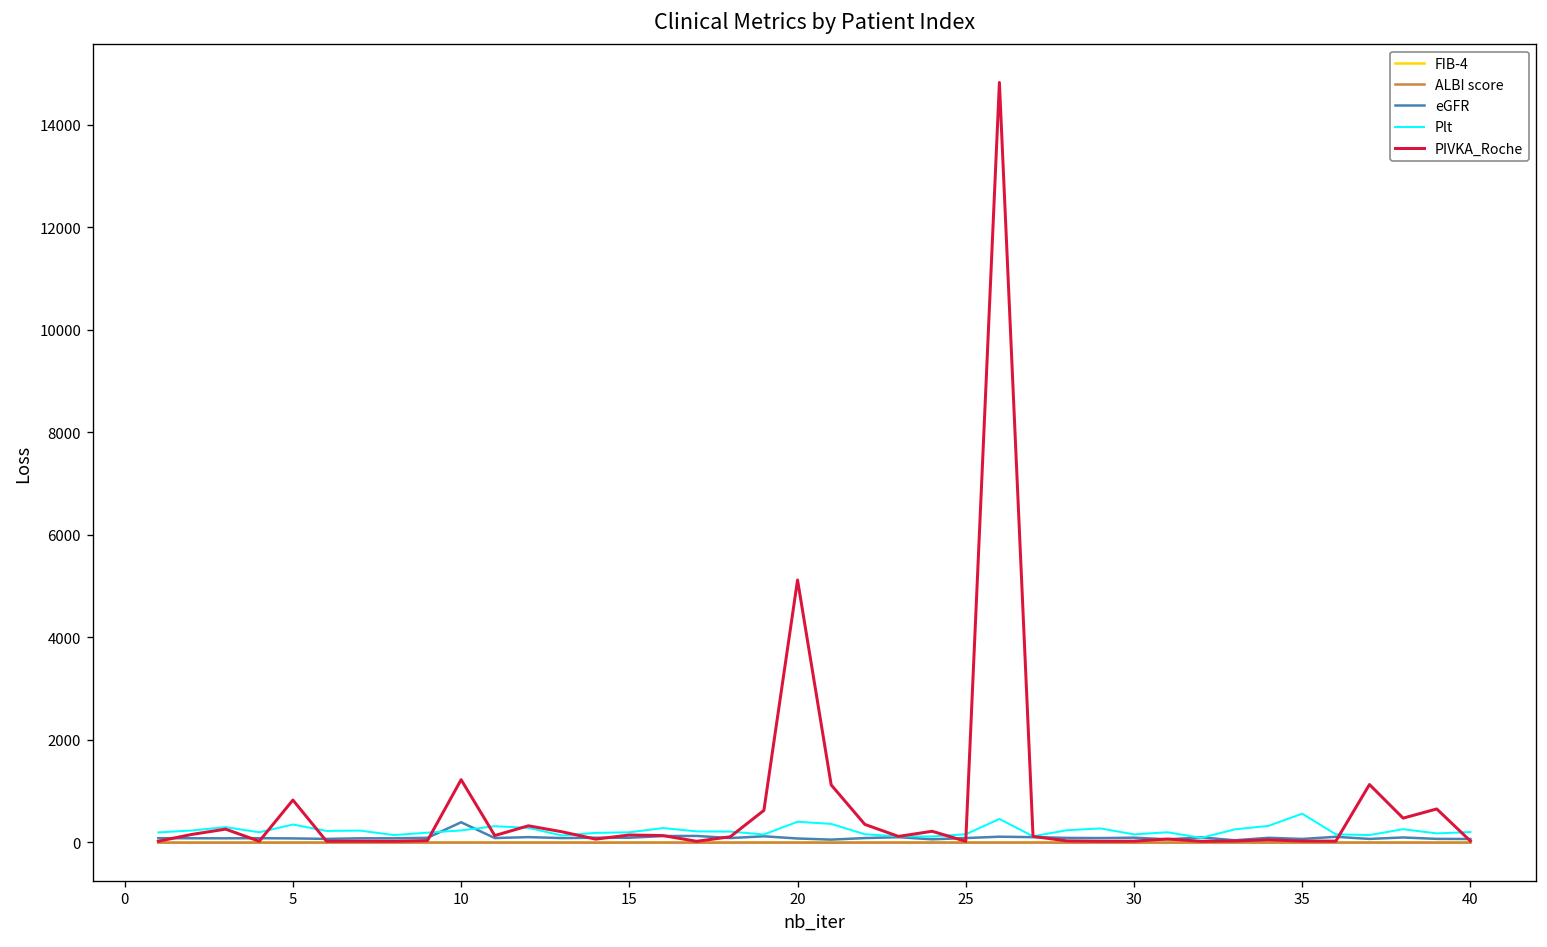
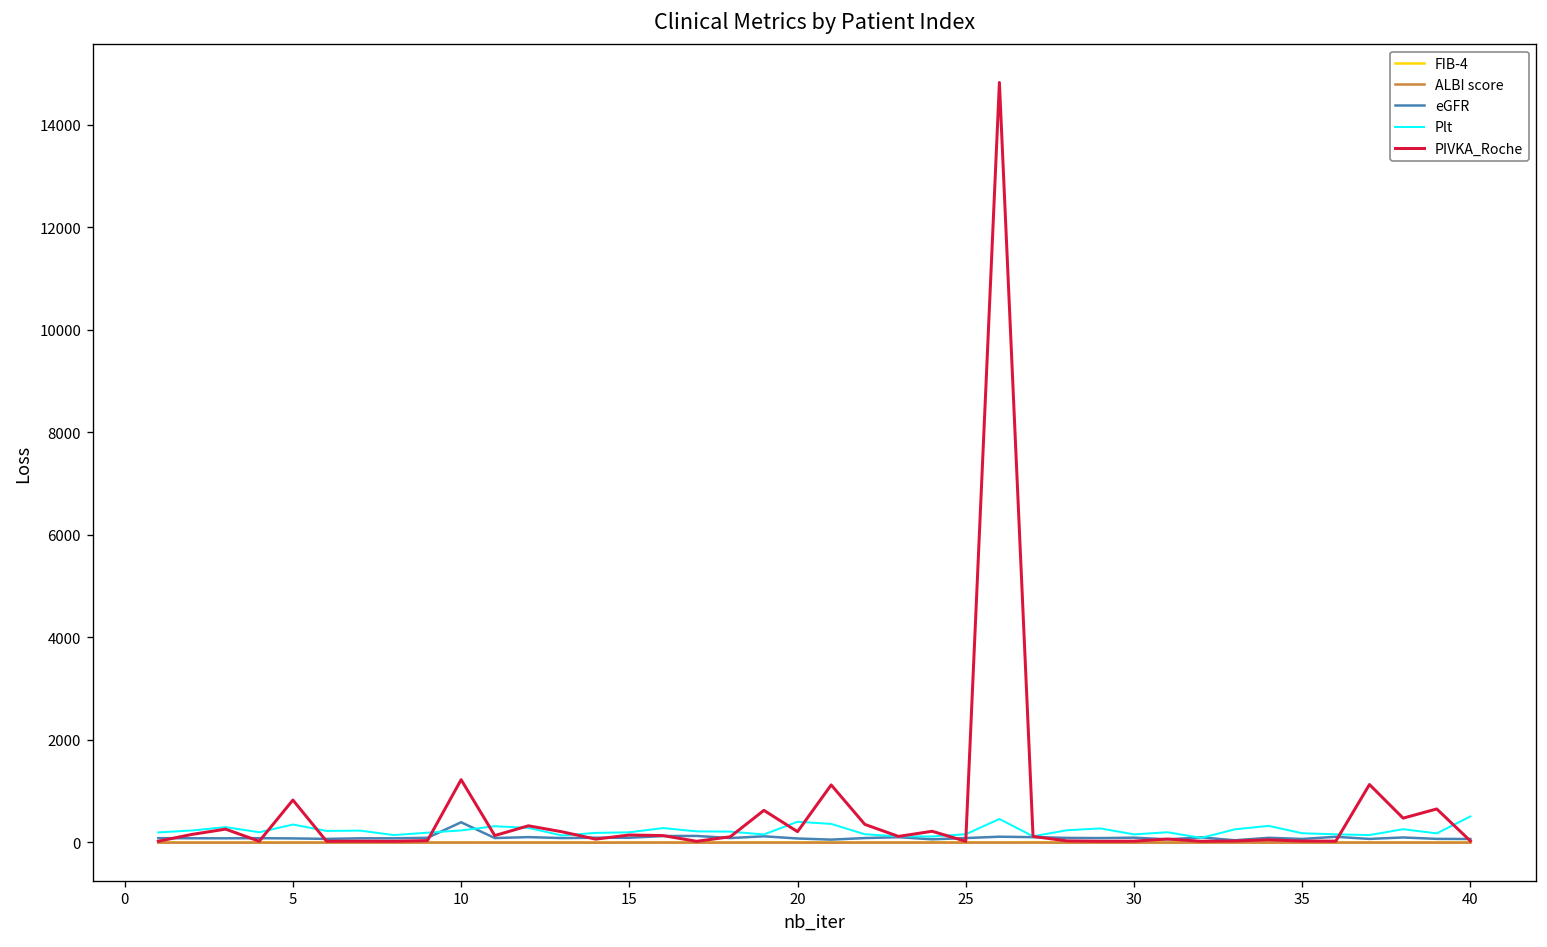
  {
    "ALBI score": {
      "5": 0,
      "10": 0,
      "15": 0,
      "20": 0
    },
    "eGFR": {
      "5": 100,
      "10": 400,
      "20": 100,
      "25": 100,
      "30": 100
    },
    "Plt": {
      "5": 400,
      "10": 200,
      "20": 400,
      "25": 200,
      "30": 200,
-     "35": 600,
-     "40": 200
+     "35": 200,
+     "40": 500
    },
    "PIVKA_Roche": {
      "5": 800,
      "10": 1200,
-     "20": 5100
+     "20": 200
    }
  }
